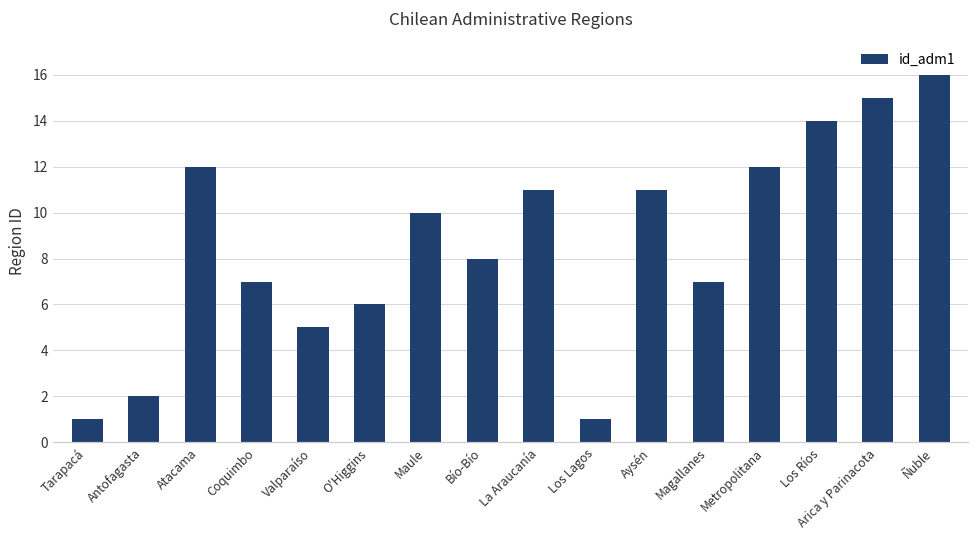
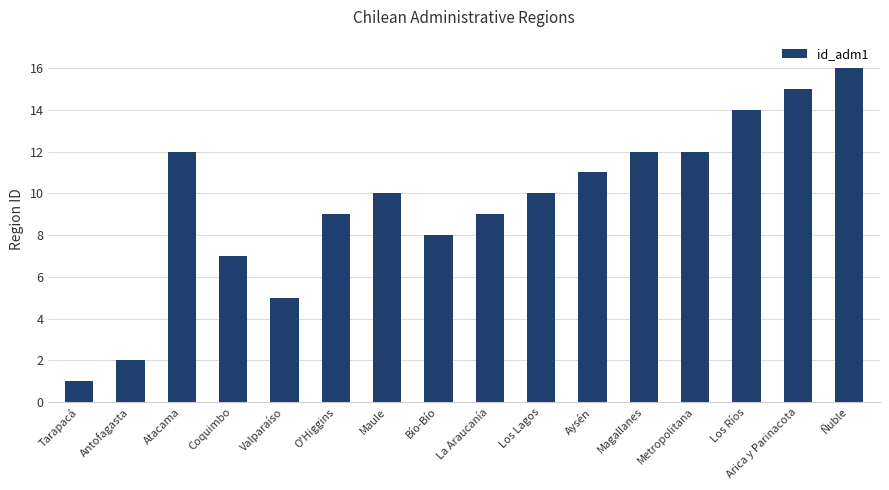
  {
    "Tarapacá": 1,
    "Antofagasta": 2,
    "Atacama": 12,
    "Coquimbo": 7,
    "Valparaíso": 5,
-   "O'Higgins": 6,
+   "O'Higgins": 9,
    "Maule": 10,
    "Bío-Bío": 8,
-   "La Araucanía": 11,
-   "Los Lagos": 1,
+   "La Araucanía": 9,
+   "Los Lagos": 10,
    "Aysén": 11,
-   "Magallanes": 7,
+   "Magallanes": 12,
    "Metropolitana": 12,
    "Los Ríos": 14,
    "Arica y Parinacota": 15,
    "Ñuble": 16
  }
